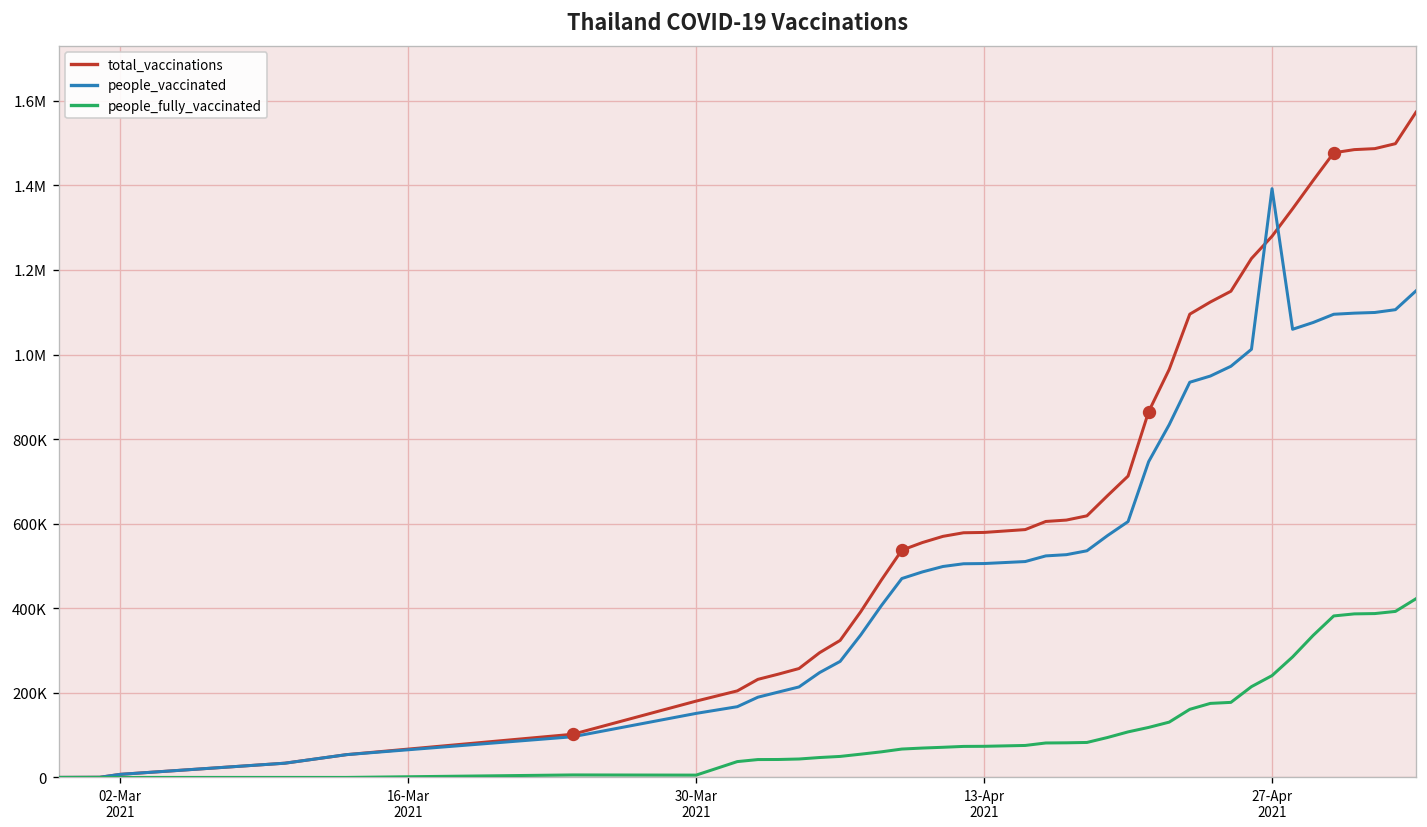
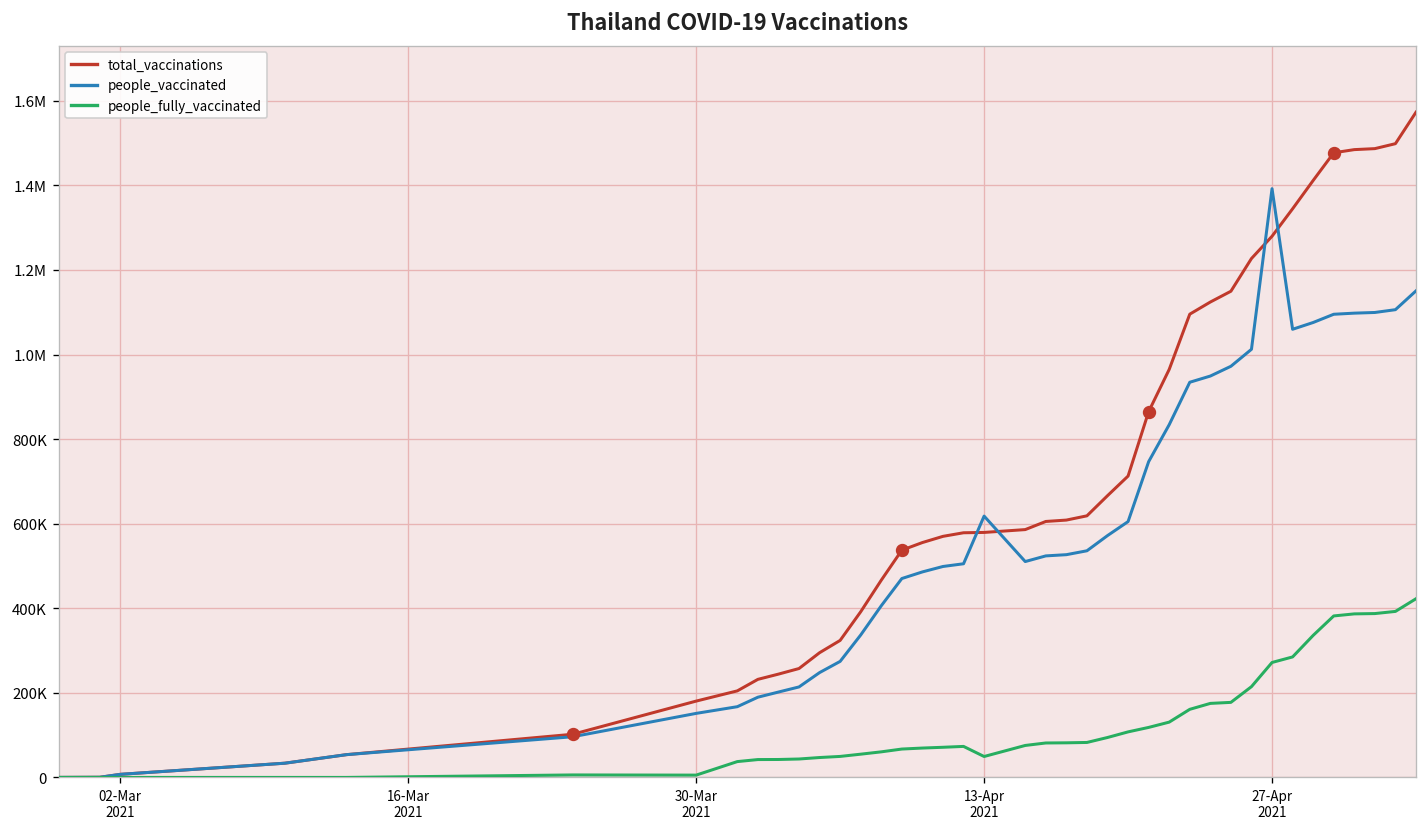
  {
    "people_vaccinated": {
      "30-Mar 2021": 150000,
-     "13-Apr 2021": 510000,
+     "13-Apr 2021": 620000,
      "27-Apr 2021": 1390000
    },
    "people_fully_vaccinated": {
      "02-Mar 2021": 0,
      "30-Mar 2021": 10000,
-     "13-Apr 2021": 70000,
-     "27-Apr 2021": 240000
+     "13-Apr 2021": 50000,
+     "27-Apr 2021": 270000
    }
  }
